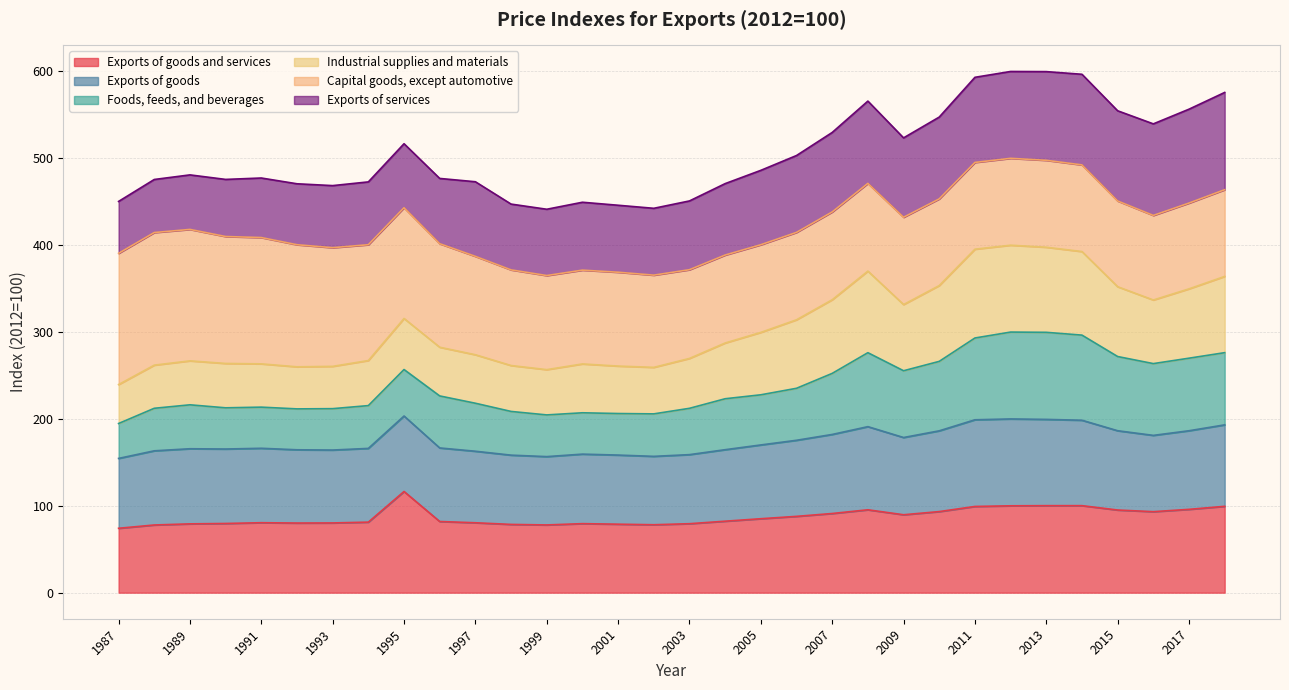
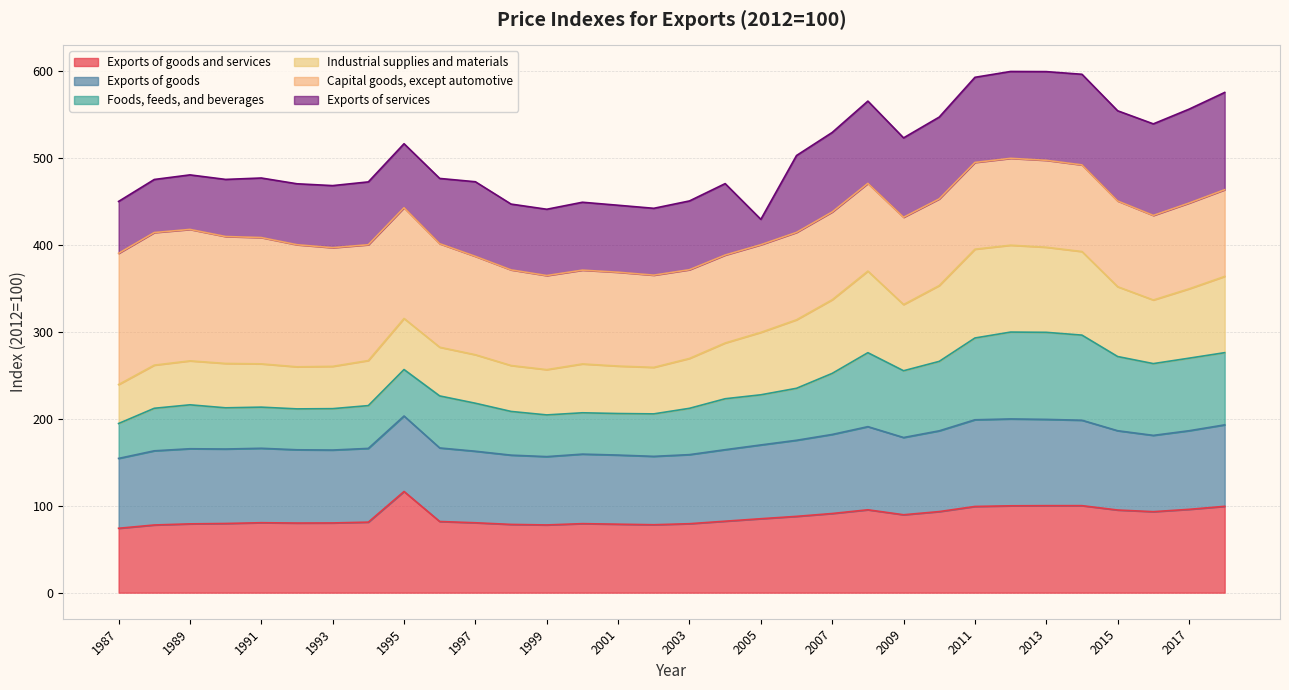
  {
    "Exports of goods and services": {
      "1987": 70,
      "1989": 80,
      "1991": 80,
      "1993": 80,
      "1995": 120,
      "1997": 80,
      "1999": 80,
      "2001": 80,
      "2003": 80,
      "2005": 90,
      "2007": 90,
      "2009": 90,
      "2011": 100,
      "2013": 100,
      "2015": 100,
      "2017": 100
    },
    "Exports of services": {
      "1987": 60,
      "1989": 60,
      "1991": 70,
      "1993": 70,
      "1995": 70,
      "1997": 90,
      "1999": 80,
      "2001": 80,
      "2003": 80,
-     "2005": 90,
+     "2005": 30,
      "2007": 90,
      "2009": 90,
      "2011": 100,
      "2013": 100,
      "2015": 100,
      "2017": 110
    }
  }
